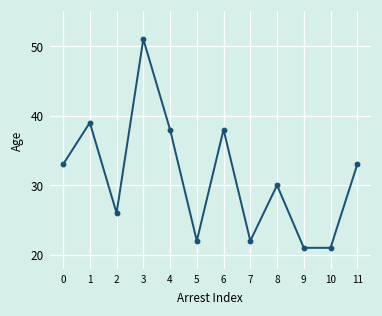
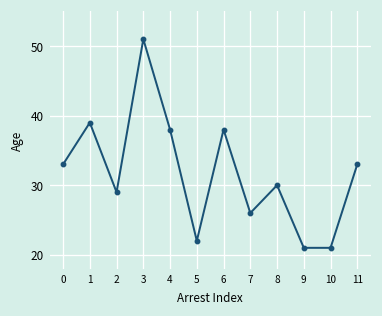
  {
    "0": 33,
    "1": 39,
-   "2": 26,
+   "2": 29,
    "3": 51,
    "4": 38,
    "5": 22,
    "6": 38,
-   "7": 22,
+   "7": 26,
    "8": 30,
    "9": 21,
    "10": 21,
    "11": 33
  }
